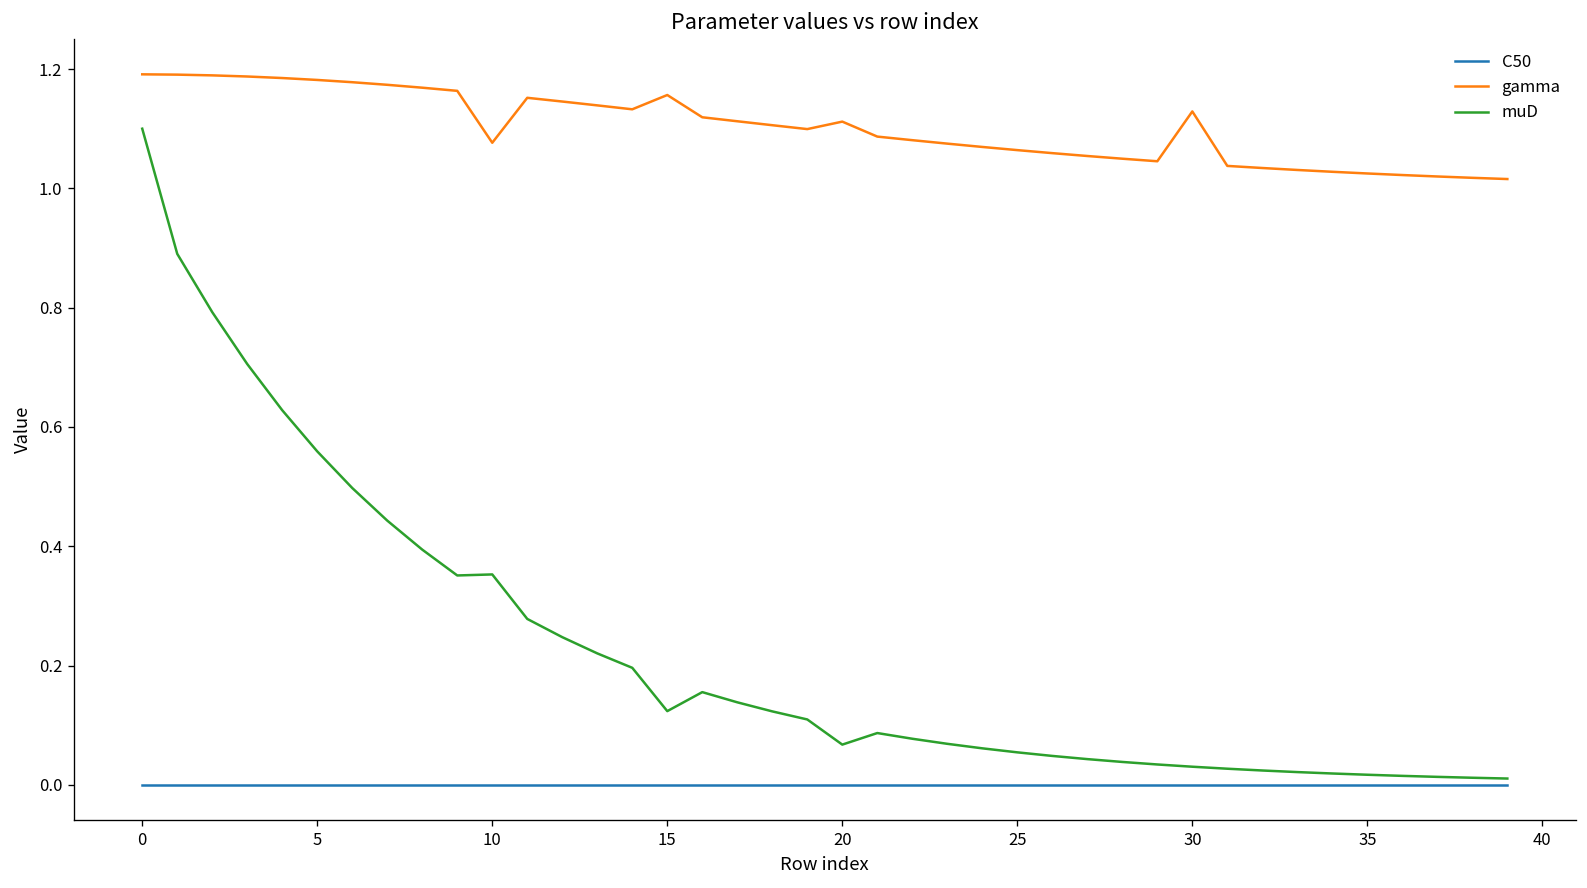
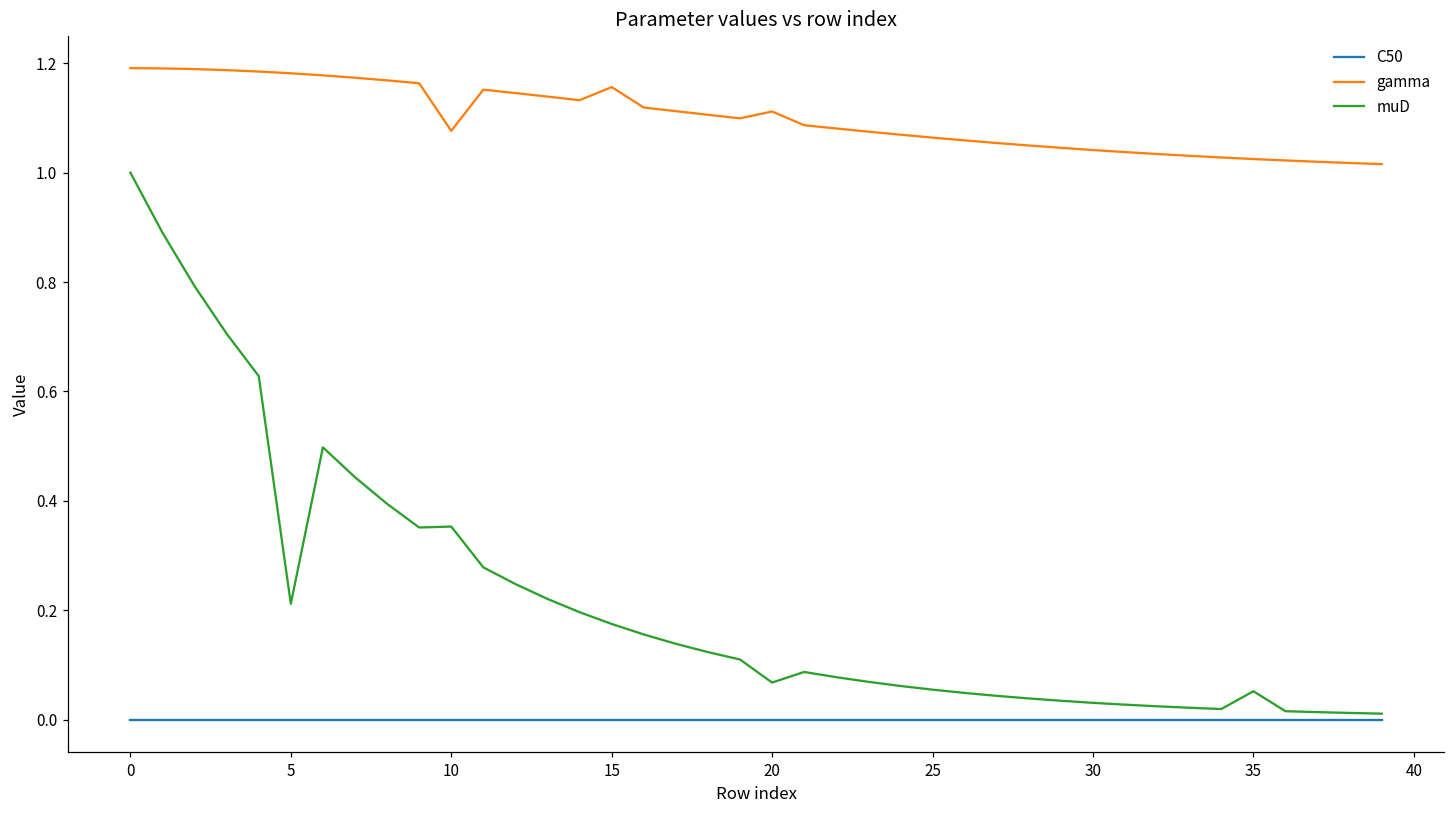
  {
    "C50": {
      "0": 0.00,
      "5": 0.00,
      "10": 0.00,
      "15": 0.00,
      "20": 0.00,
      "25": 0.00,
      "30": 0.00,
      "35": 0.00
    },
    "gamma": {
      "0": 1.19,
      "5": 1.18,
      "10": 1.08,
      "15": 1.16,
      "20": 1.11,
      "25": 1.06,
-     "30": 1.13,
+     "30": 1.04,
      "35": 1.02
    },
    "muD": {
-     "0": 1.1,
-     "5": 0.56,
+     "0": 1.0,
+     "5": 0.21,
      "10": 0.35,
-     "15": 0.12,
+     "15": 0.17,
      "20": 0.07,
      "25": 0.05,
      "30": 0.03,
-     "35": 0.02
+     "35": 0.05
    }
  }
